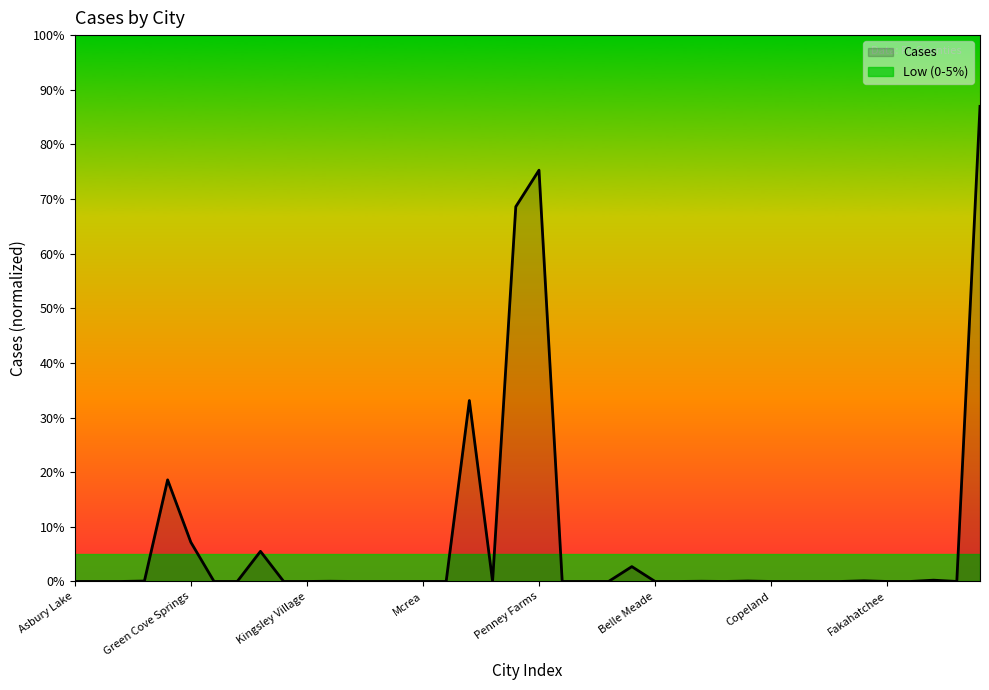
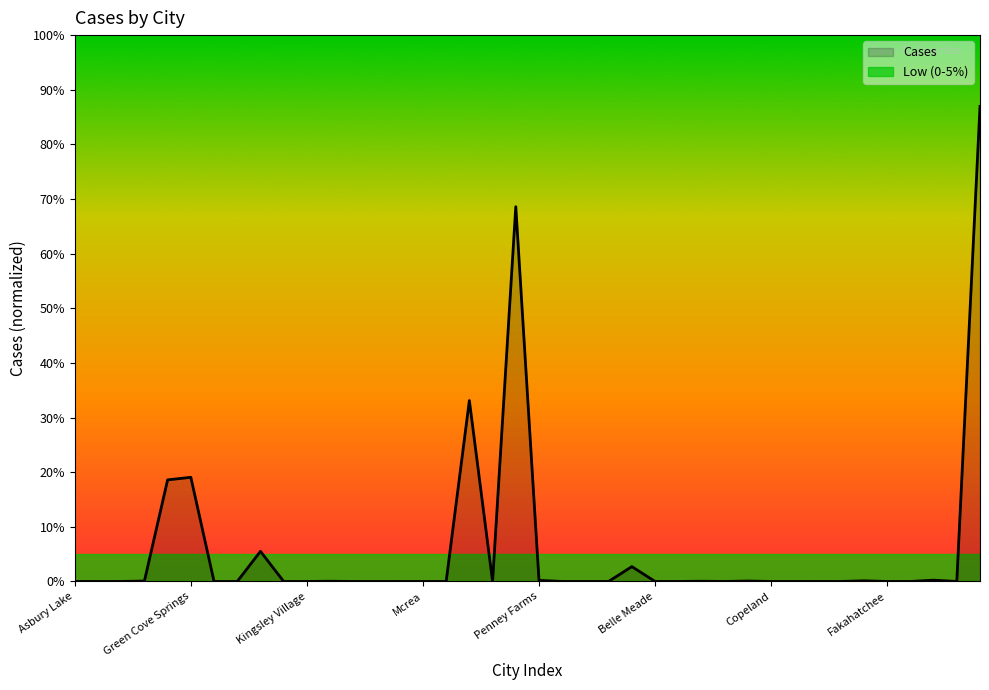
  {
    "Cases": {
      "Asbury Lake": "0%",
-     "Green Cove Springs": "7%",
+     "Green Cove Springs": "19%",
      "Kingsley Village": "0%",
      "Mcrea": "0%",
-     "Penney Farms": "75%",
+     "Penney Farms": "0%",
      "Belle Meade": "0%",
      "Copeland": "0%",
      "Fakahatchee": "0%"
    },
    "Low (0-5%)": {
      "Asbury Lake": "5%",
      "Green Cove Springs": "5%",
      "Kingsley Village": "5%",
      "Mcrea": "5%",
      "Penney Farms": "5%",
      "Belle Meade": "5%",
      "Copeland": "5%",
      "Fakahatchee": "5%"
    }
  }
